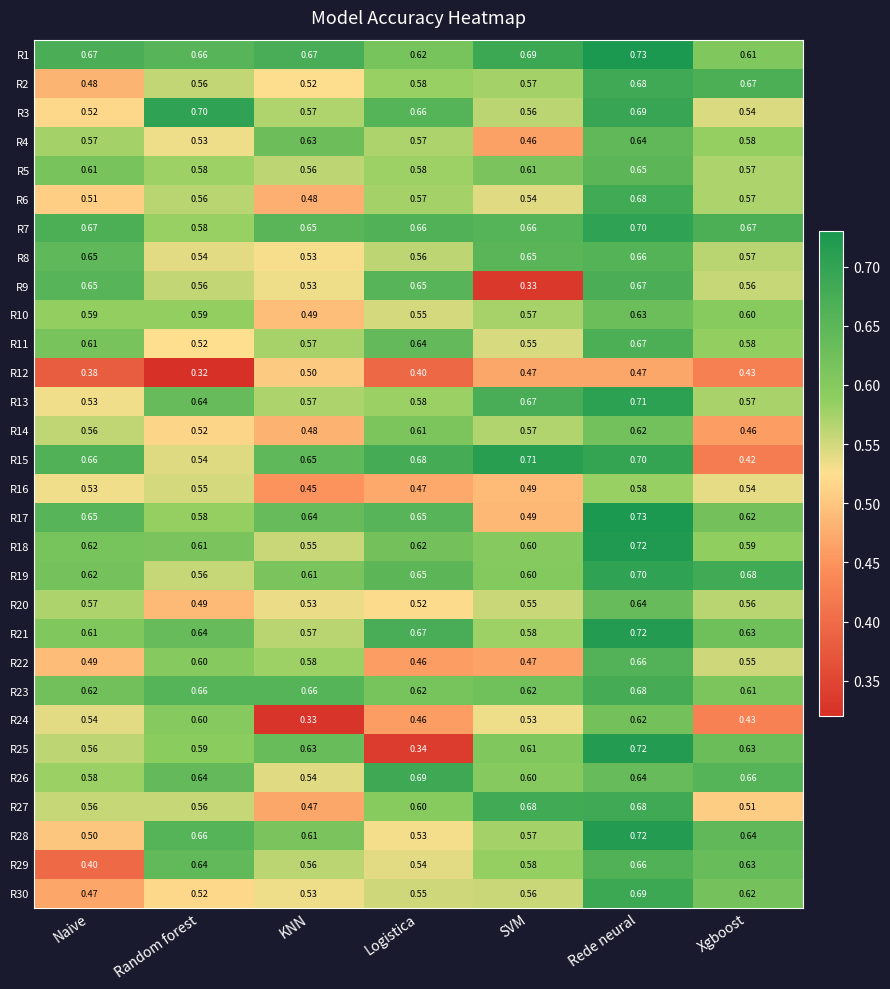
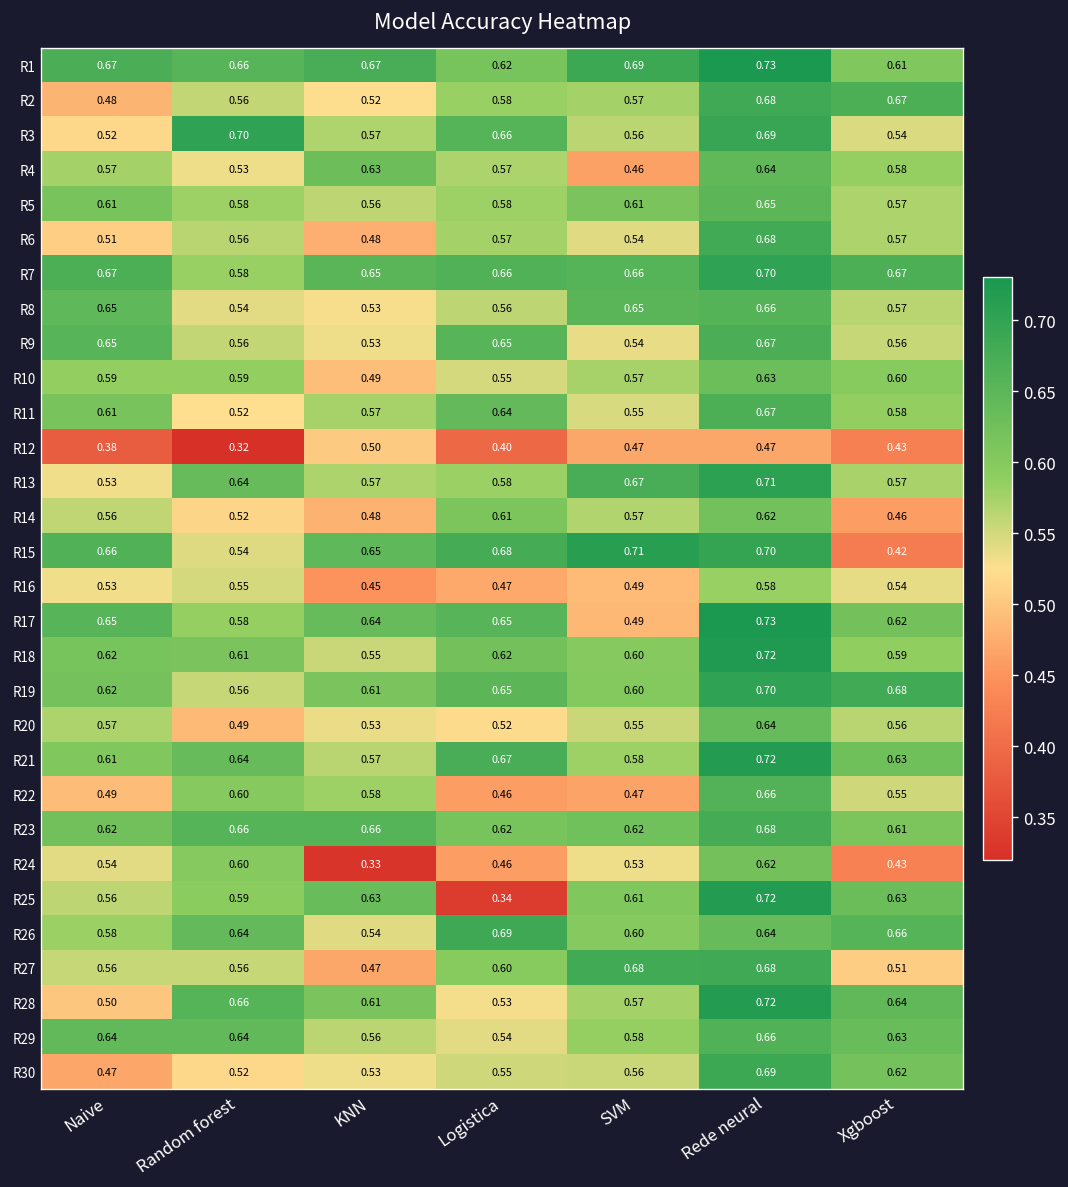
  {
    "R9": {
      "Naive": 0.65,
      "Random forest": 0.56,
      "KNN": 0.53,
      "Logistica": 0.65,
-     "SVM": 0.33,
+     "SVM": 0.54,
      "Rede neural": 0.67,
      "Xgboost": 0.56
    },
    "R29": {
-     "Naive": 0.40,
+     "Naive": 0.64,
      "Random forest": 0.64,
      "KNN": 0.56,
      "Logistica": 0.54,
      "SVM": 0.58,
      "Rede neural": 0.66,
      "Xgboost": 0.63
    }
  }
